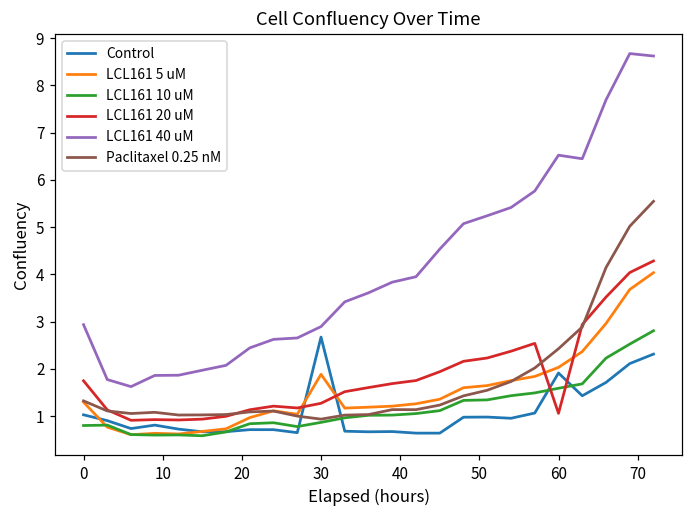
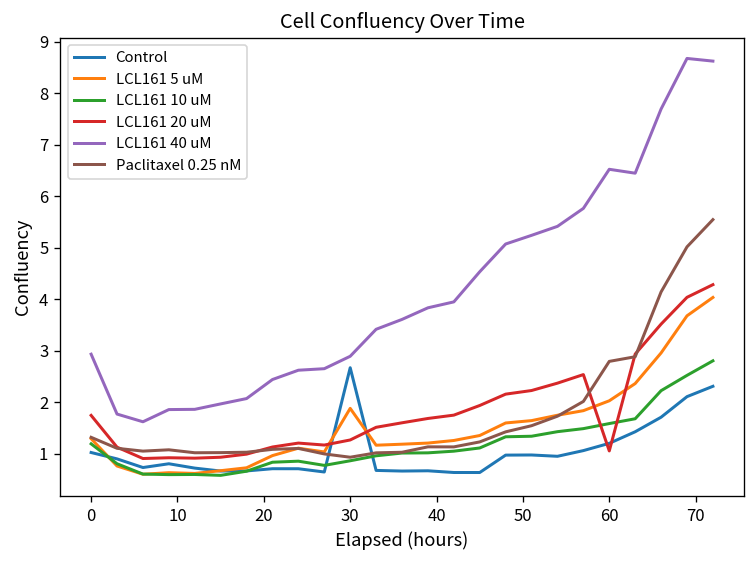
  {
    "Control": {
      "0": 1.0,
      "30": 2.7,
-     "60": 1.9
+     "60": 1.2
    },
    "LCL161 5 uM": {
      "30": 1.9,
      "60": 2.0
    },
    "LCL161 10 uM": {
-     "0": 0.8,
+     "0": 1.2,
      "30": 0.9,
      "60": 1.6
    },
    "LCL161 20 uM": {
      "0": 1.7,
      "30": 1.3,
      "60": 1.1
    },
    "LCL161 40 uM": {
      "0": 2.9,
      "30": 2.9,
      "60": 6.5
    },
    "Paclitaxel 0.25 nM": {
      "30": 0.9,
-     "60": 2.4
+     "60": 2.8
    }
  }
